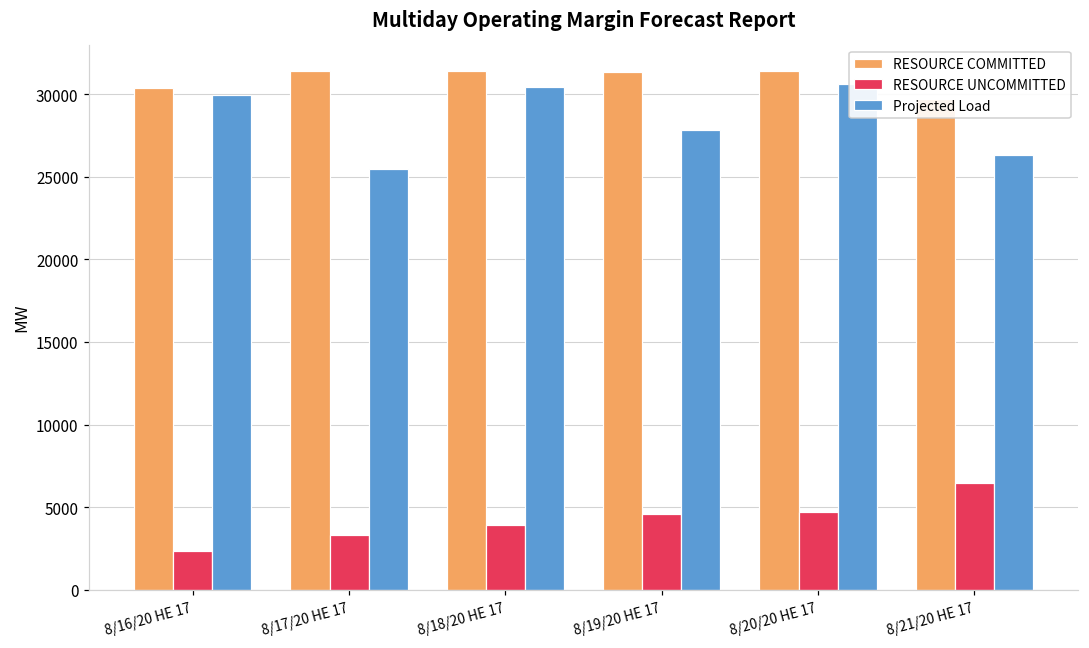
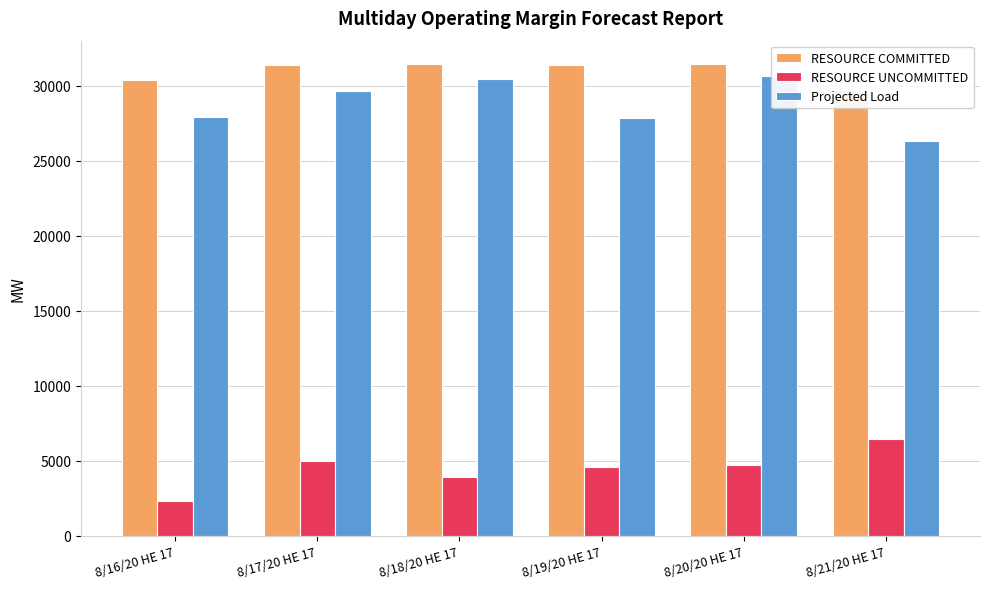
  {
    "RESOURCE COMMITTED": {
      "8/16/20 HE 17": 30400,
      "8/17/20 HE 17": 31400,
      "8/18/20 HE 17": 31400,
      "8/19/20 HE 17": 31400,
      "8/20/20 HE 17": 31400
    },
    "RESOURCE UNCOMMITTED": {
      "8/16/20 HE 17": 2300,
-     "8/17/20 HE 17": 3300,
+     "8/17/20 HE 17": 5000,
      "8/18/20 HE 17": 3900,
      "8/19/20 HE 17": 4600,
      "8/20/20 HE 17": 4700,
      "8/21/20 HE 17": 6400
    },
    "Projected Load": {
-     "8/16/20 HE 17": 30000,
-     "8/17/20 HE 17": 25500,
+     "8/16/20 HE 17": 27900,
+     "8/17/20 HE 17": 29600,
      "8/18/20 HE 17": 30400,
      "8/19/20 HE 17": 27900,
      "8/21/20 HE 17": 26300
    }
  }
